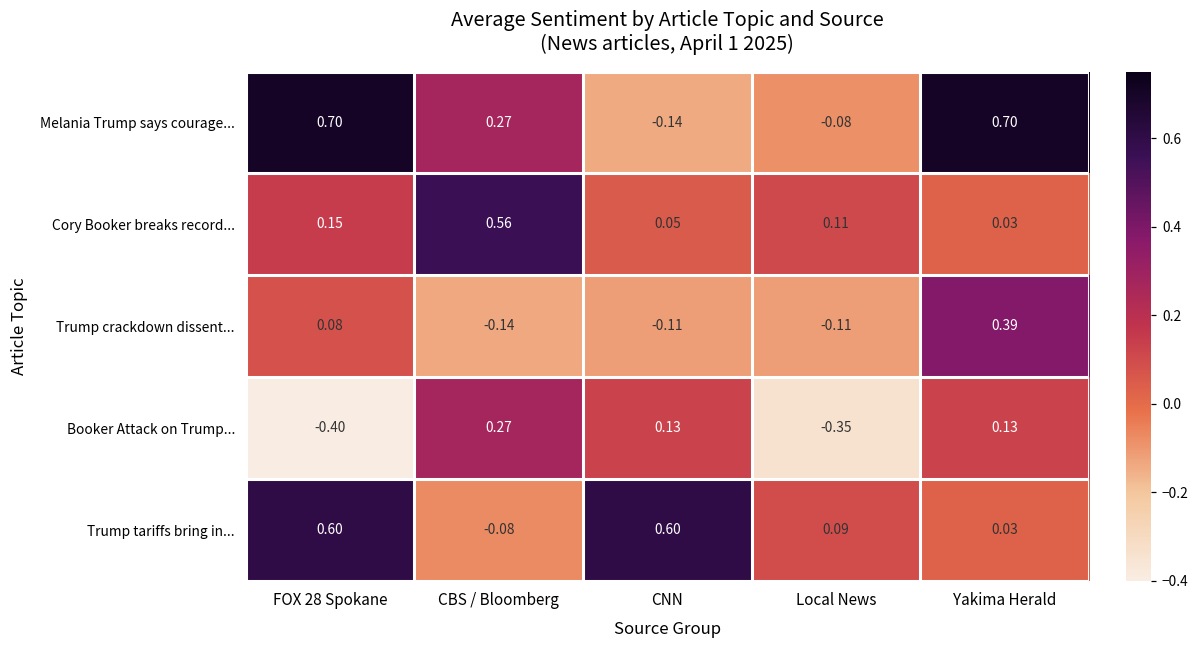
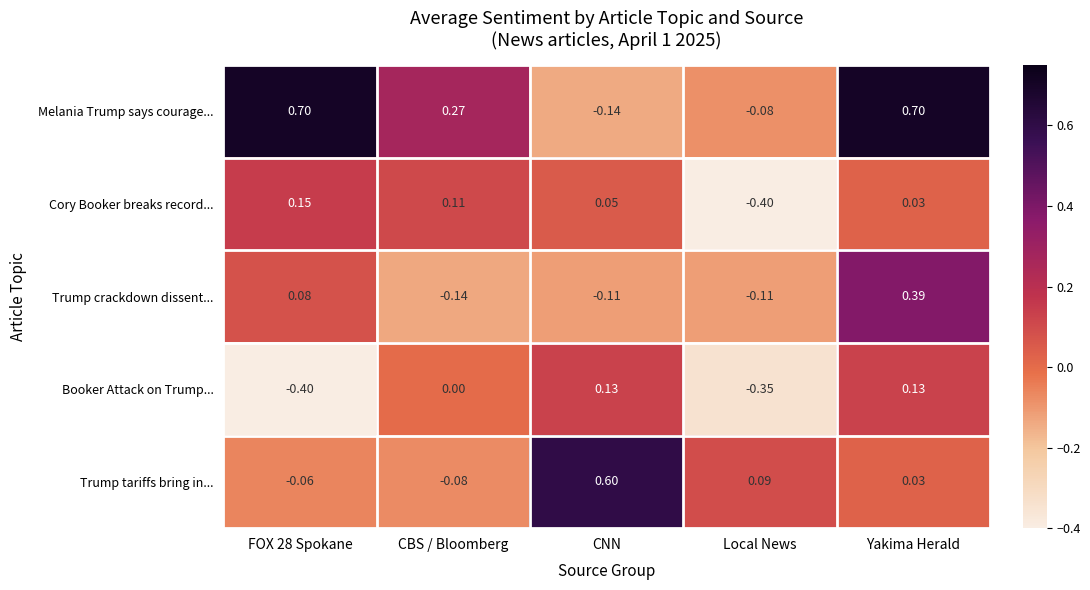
  {
    "Melania Trump says courage...": {
      "FOX 28 Spokane": 0.70,
      "CBS / Bloomberg": 0.27,
      "CNN": -0.14,
      "Local News": -0.08,
      "Yakima Herald": 0.70
    },
    "Cory Booker breaks record...": {
      "FOX 28 Spokane": 0.15,
-     "CBS / Bloomberg": 0.56,
+     "CBS / Bloomberg": 0.11,
      "CNN": 0.05,
-     "Local News": 0.11,
+     "Local News": -0.40,
      "Yakima Herald": 0.03
    },
    "Trump crackdown dissent...": {
      "FOX 28 Spokane": 0.08,
      "CBS / Bloomberg": -0.14,
      "CNN": -0.11,
      "Local News": -0.11,
      "Yakima Herald": 0.39
    },
    "Booker Attack on Trump...": {
      "FOX 28 Spokane": -0.40,
-     "CBS / Bloomberg": 0.27,
+     "CBS / Bloomberg": 0.00,
      "CNN": 0.13,
      "Local News": -0.35,
      "Yakima Herald": 0.13
    },
    "Trump tariffs bring in...": {
-     "FOX 28 Spokane": 0.60,
+     "FOX 28 Spokane": -0.06,
      "CBS / Bloomberg": -0.08,
      "CNN": 0.60,
      "Local News": 0.09,
      "Yakima Herald": 0.03
    }
  }
